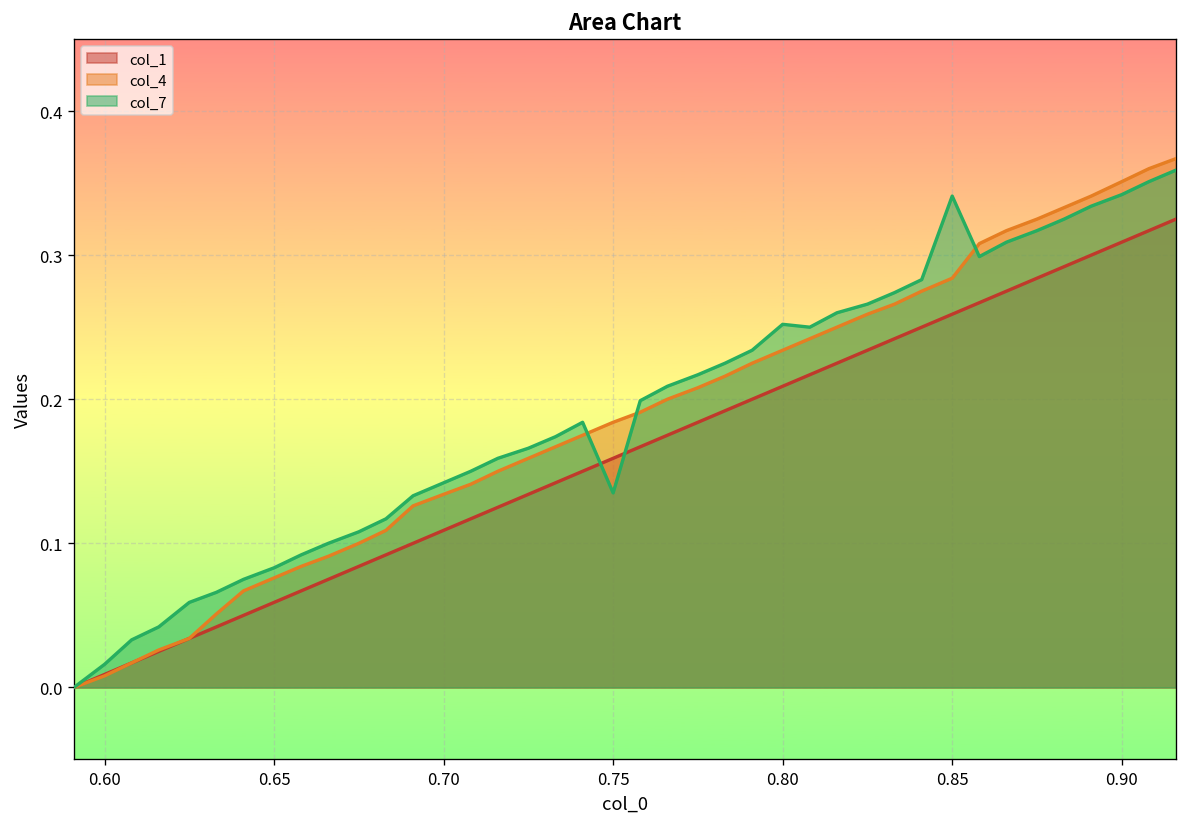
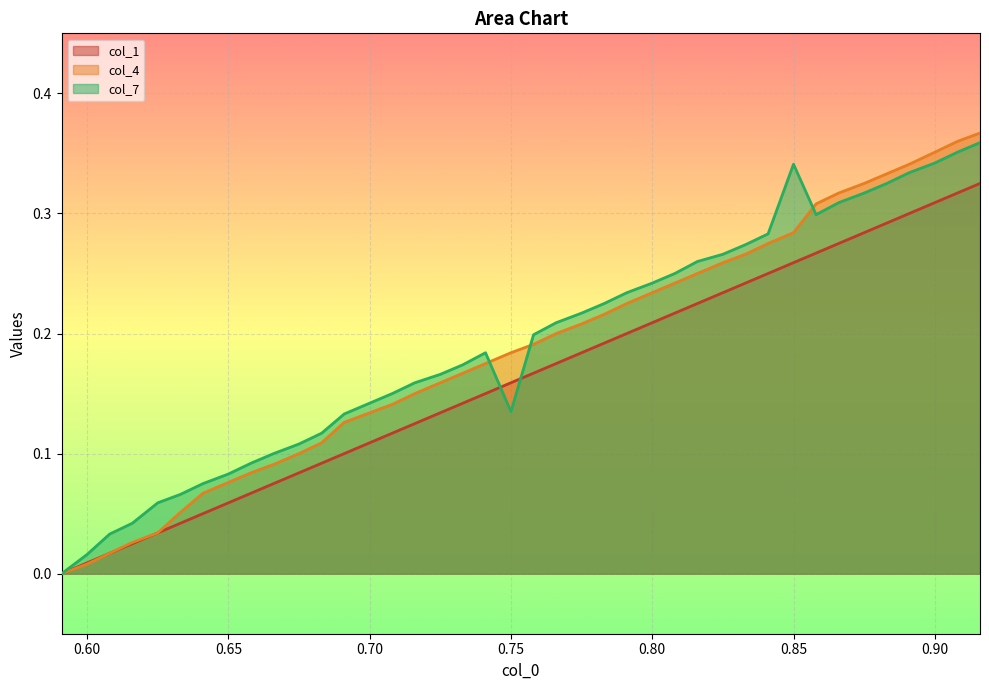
  {
    "col_7": {
      "0.60": 0.016,
      "0.65": 0.083,
      "0.70": 0.142,
      "0.75": 0.135,
-     "0.80": 0.252,
+     "0.80": 0.242,
      "0.85": 0.341,
      "0.90": 0.342
    }
  }
